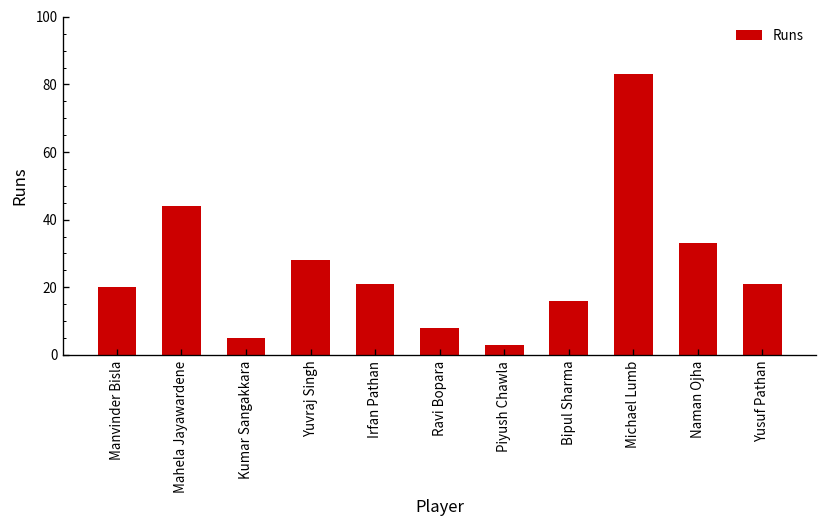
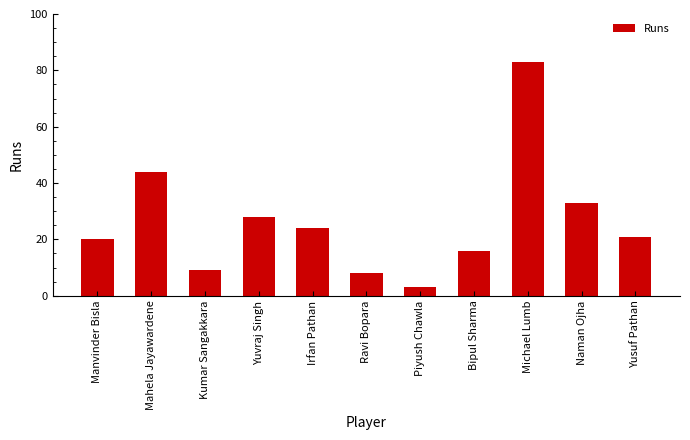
  {
    "Manvinder Bisla": 20,
    "Mahela Jayawardene": 44,
-   "Kumar Sangakkara": 5,
+   "Kumar Sangakkara": 9,
    "Yuvraj Singh": 28,
-   "Irfan Pathan": 21,
+   "Irfan Pathan": 24,
    "Ravi Bopara": 8,
    "Piyush Chawla": 3,
    "Bipul Sharma": 16,
    "Michael Lumb": 83,
    "Naman Ojha": 33,
    "Yusuf Pathan": 21
  }
